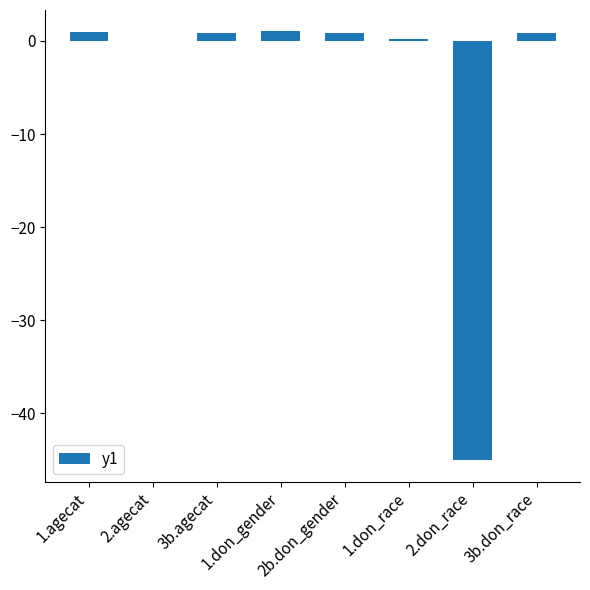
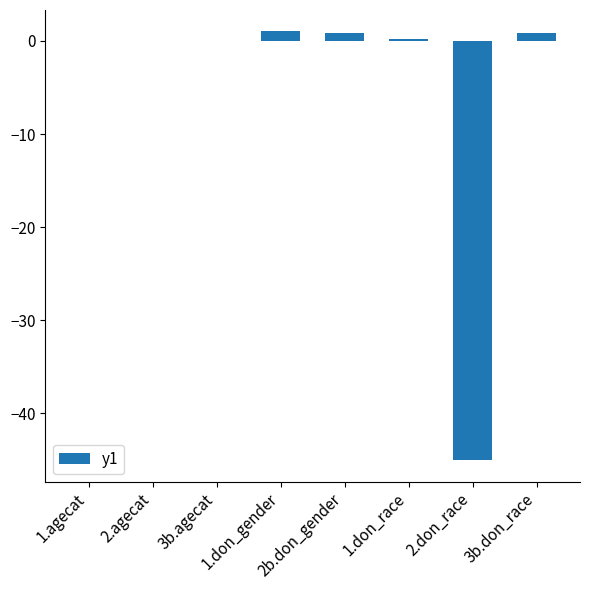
  {
-   "1.agecat": 1,
-   "3b.agecat": 1,
+   "1.agecat": 0,
+   "3b.agecat": 0,
    "1.don_gender": 1,
    "2b.don_gender": 1,
    "2.don_race": -45,
    "3b.don_race": 1
  }
